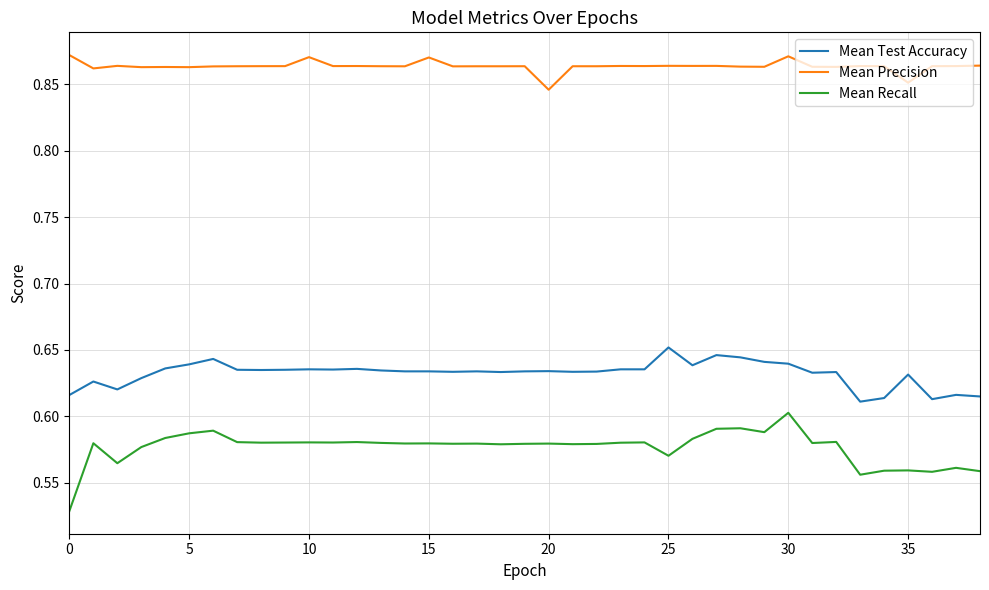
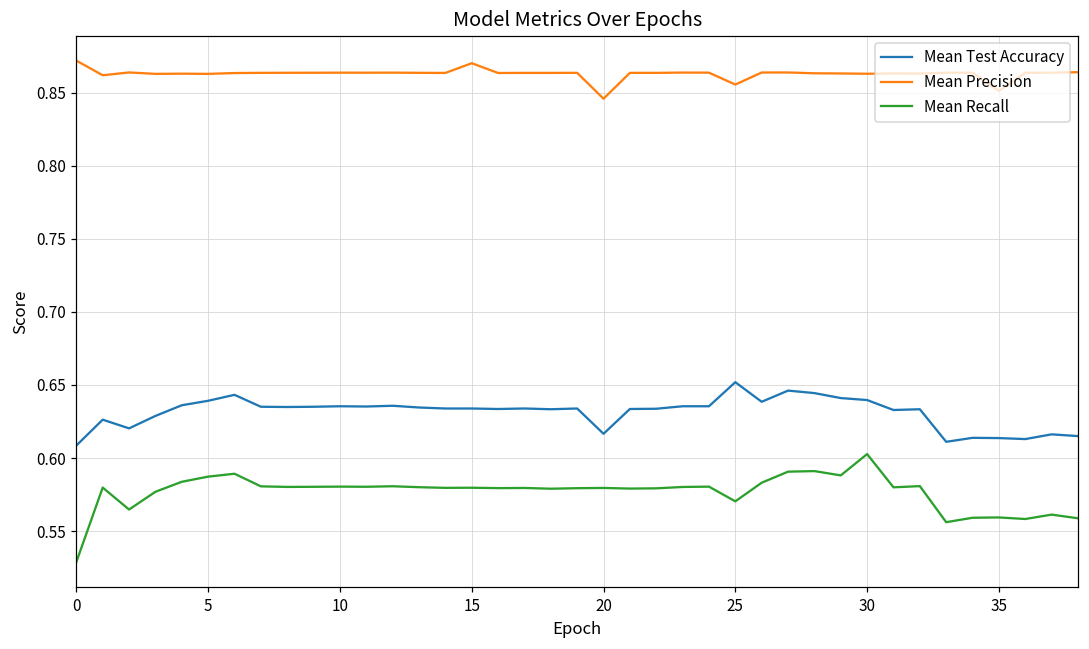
  {
    "Mean Test Accuracy": {
-     "0": 0.616,
+     "0": 0.609,
      "5": 0.639,
      "10": 0.635,
      "15": 0.634,
-     "20": 0.634,
+     "20": 0.617,
      "25": 0.652,
      "30": 0.640,
-     "35": 0.631
+     "35": 0.614
    },
    "Mean Precision": {
      "0": 0.872,
      "5": 0.863,
-     "10": 0.870,
+     "10": 0.864,
      "15": 0.870,
      "20": 0.846,
-     "25": 0.864,
-     "30": 0.871
+     "25": 0.856,
+     "30": 0.863
    },
    "Mean Recall": {
      "0": 0.529,
      "5": 0.587,
      "10": 0.580,
      "15": 0.580,
      "20": 0.580,
      "25": 0.570,
      "30": 0.603,
      "35": 0.559
    }
  }
